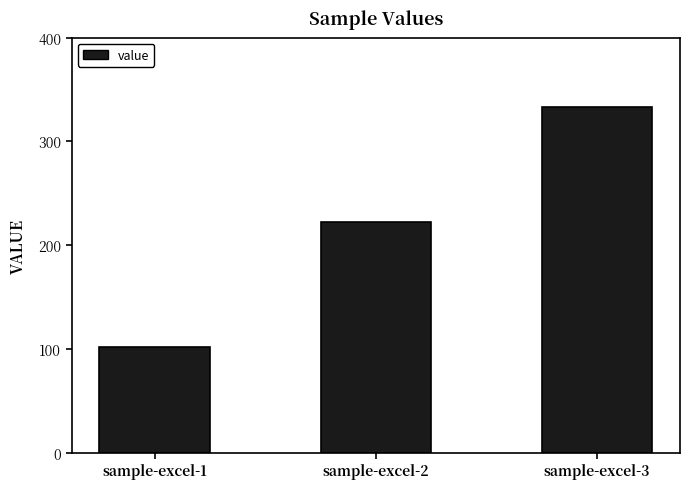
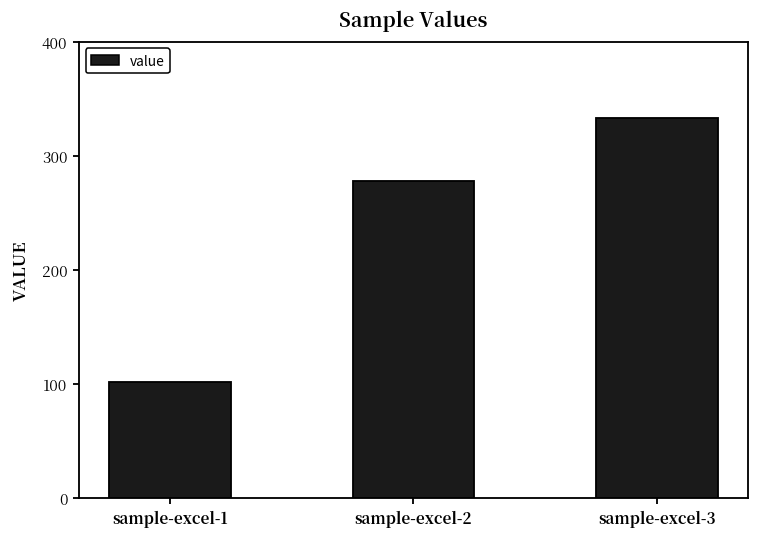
  {
    "sample-excel-1": 102,
-   "sample-excel-2": 222,
+   "sample-excel-2": 278,
    "sample-excel-3": 333
  }
